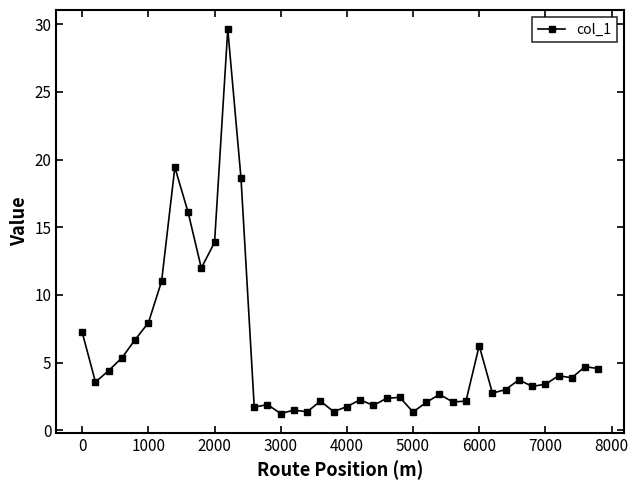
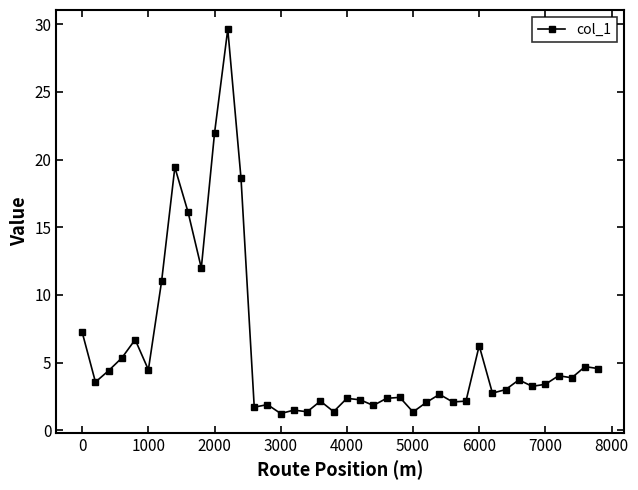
  {
    "0": 7.2,
-   "1000": 7.9,
-   "2000": 13.9,
+   "1000": 4.5,
+   "2000": 22.0,
    "3000": 1.2,
-   "4000": 1.7,
+   "4000": 2.3,
    "5000": 1.3,
    "6000": 6.2,
    "7000": 3.4
  }
